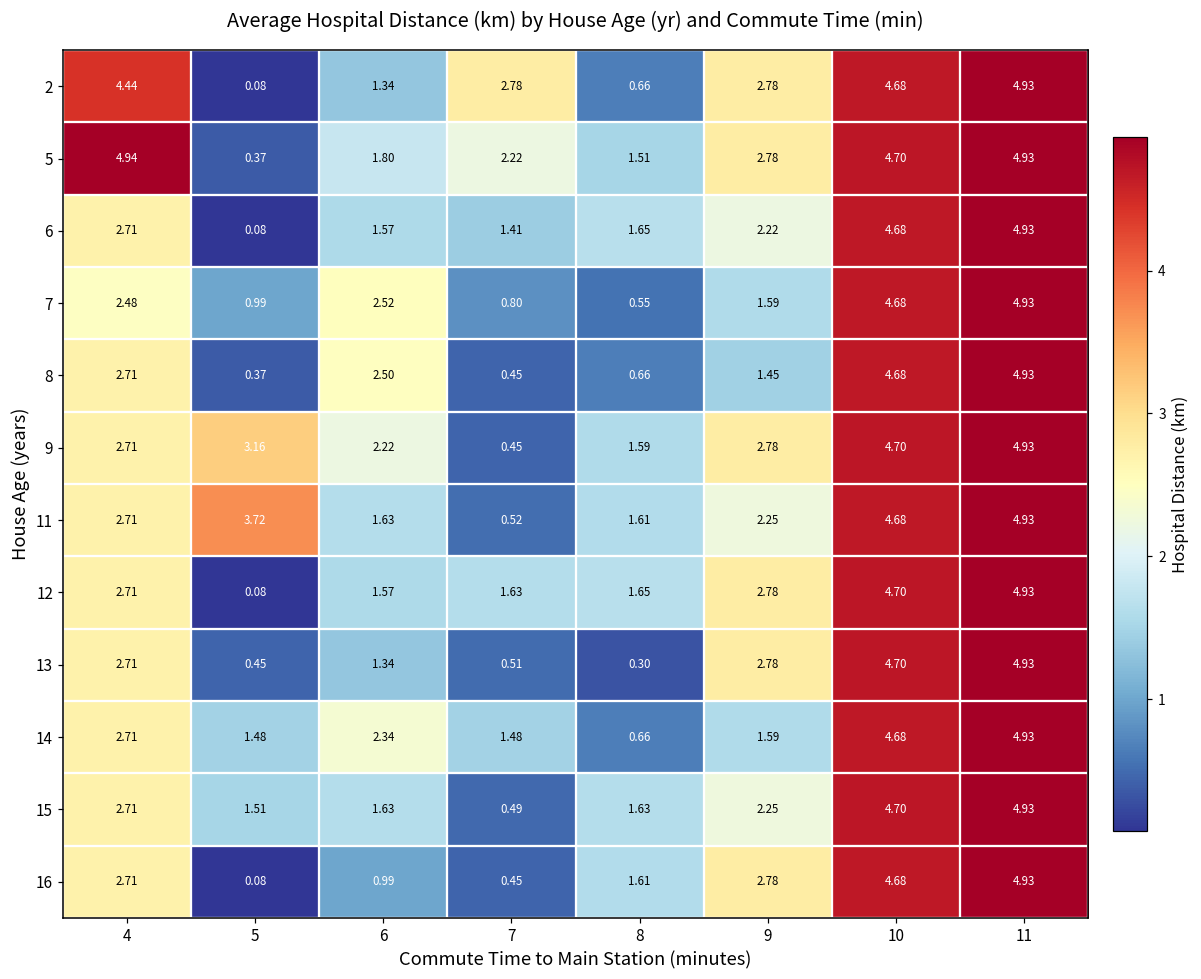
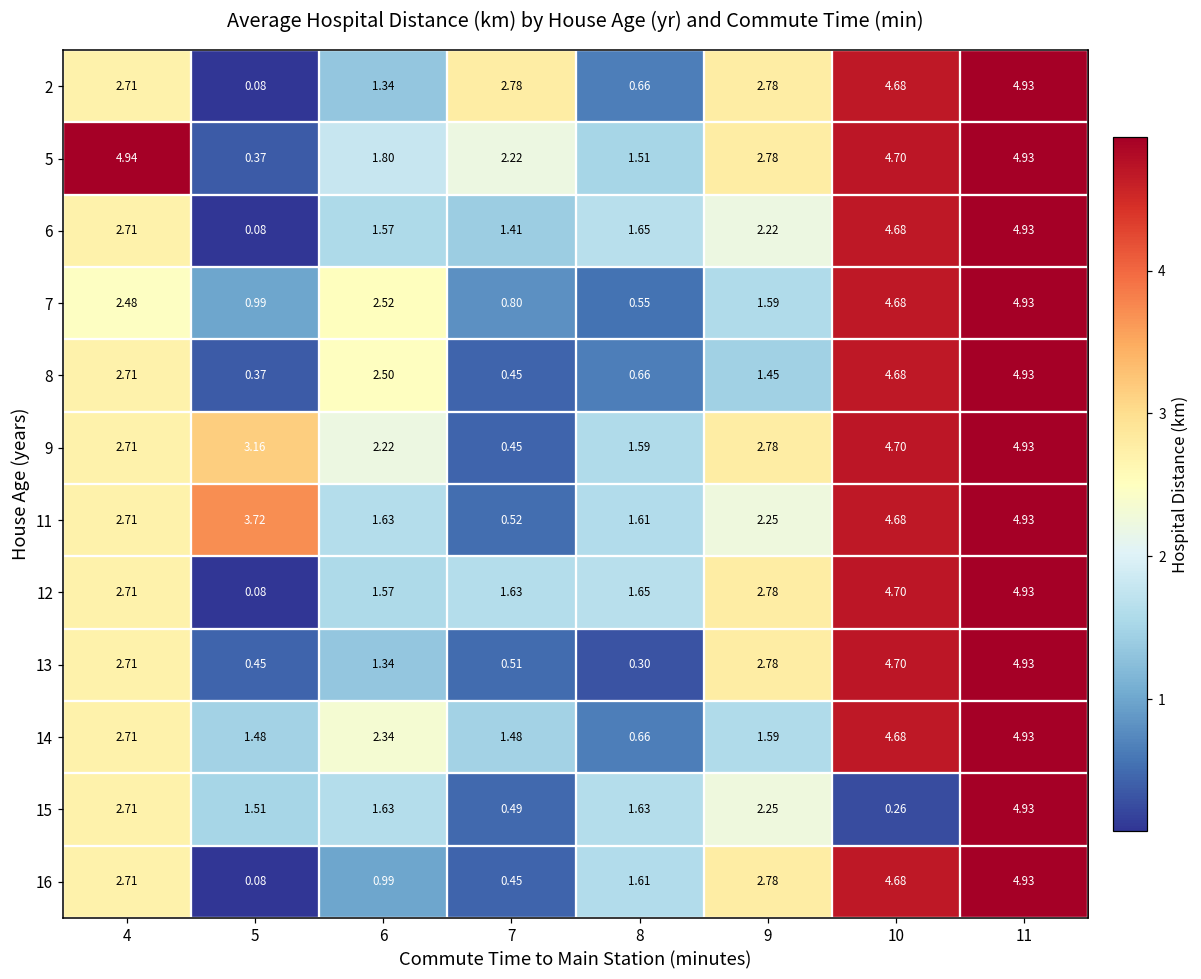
  {
    "2": {
-     "4": 4.44,
+     "4": 2.71,
      "5": 0.08,
      "6": 1.34,
      "7": 2.78,
      "8": 0.66,
      "9": 2.78,
      "10": 4.68,
      "11": 4.93
    },
    "5": {
      "4": 4.94,
      "5": 0.37,
      "6": 1.80,
      "7": 2.22,
      "8": 1.51,
      "9": 2.78,
      "10": 4.70,
      "11": 4.93
    },
    "6": {
      "4": 2.71,
      "5": 0.08,
      "6": 1.57,
      "7": 1.41,
      "8": 1.65,
      "9": 2.22,
      "10": 4.68,
      "11": 4.93
    },
    "7": {
      "4": 2.48,
      "5": 0.99,
      "6": 2.52,
      "7": 0.80,
      "8": 0.55,
      "9": 1.59,
      "10": 4.68,
      "11": 4.93
    },
    "8": {
      "4": 2.71,
      "5": 0.37,
      "6": 2.50,
      "7": 0.45,
      "8": 0.66,
      "9": 1.45,
      "10": 4.68,
      "11": 4.93
    },
    "9": {
      "4": 2.71,
      "5": 3.16,
      "6": 2.22,
      "7": 0.45,
      "8": 1.59,
      "9": 2.78,
      "10": 4.70,
      "11": 4.93
    },
    "11": {
      "4": 2.71,
      "5": 3.72,
      "6": 1.63,
      "7": 0.52,
      "8": 1.61,
      "9": 2.25,
      "10": 4.68,
      "11": 4.93
    },
    "12": {
      "4": 2.71,
      "5": 0.08,
      "6": 1.57,
      "7": 1.63,
      "8": 1.65,
      "9": 2.78,
      "10": 4.70,
      "11": 4.93
    },
    "13": {
      "4": 2.71,
      "5": 0.45,
      "6": 1.34,
      "7": 0.51,
      "8": 0.30,
      "9": 2.78,
      "10": 4.70,
      "11": 4.93
    },
    "14": {
      "4": 2.71,
      "5": 1.48,
      "6": 2.34,
      "7": 1.48,
      "8": 0.66,
      "9": 1.59,
      "10": 4.68,
      "11": 4.93
    },
    "15": {
      "4": 2.71,
      "5": 1.51,
      "6": 1.63,
      "7": 0.49,
      "8": 1.63,
      "9": 2.25,
-     "10": 4.70,
+     "10": 0.26,
      "11": 4.93
    },
    "16": {
      "4": 2.71,
      "5": 0.08,
      "6": 0.99,
      "7": 0.45,
      "8": 1.61,
      "9": 2.78,
      "10": 4.68,
      "11": 4.93
    }
  }
